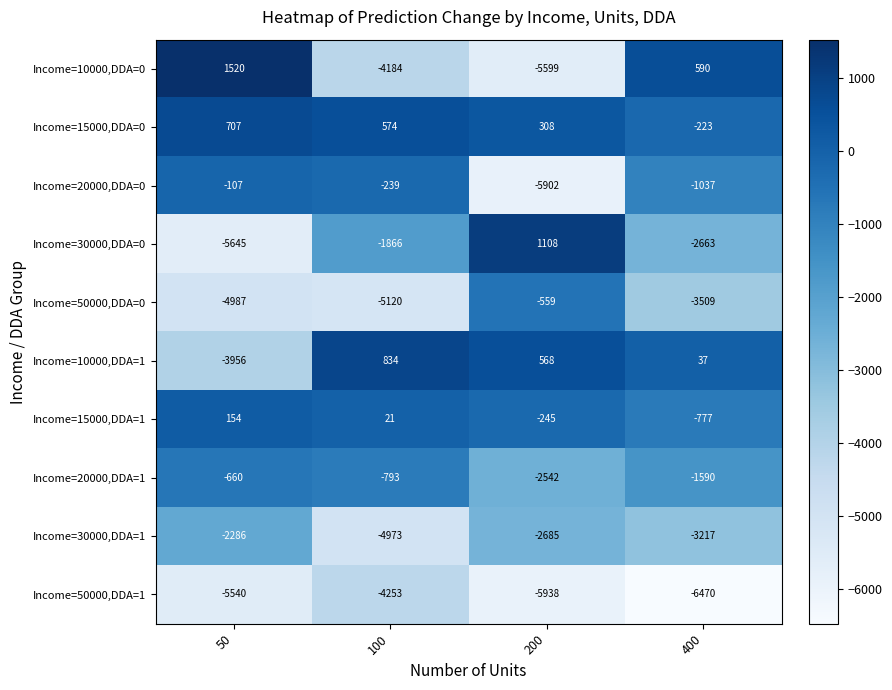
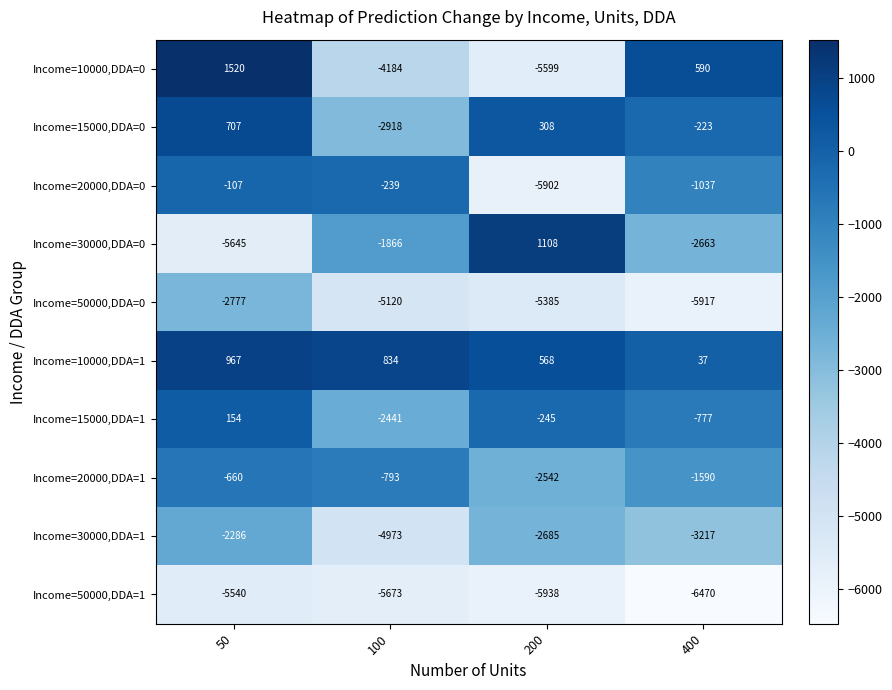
  {
    "Income=10000,DDA=0": {
      "50": 1520,
      "100": -4184,
      "200": -5599,
      "400": 590
    },
    "Income=15000,DDA=0": {
      "50": 707,
-     "100": 574,
+     "100": -2918,
      "200": 308,
      "400": -223
    },
    "Income=20000,DDA=0": {
      "50": -107,
      "100": -239,
      "200": -5902,
      "400": -1037
    },
    "Income=30000,DDA=0": {
      "50": -5645,
      "100": -1866,
      "200": 1108,
      "400": -2663
    },
    "Income=50000,DDA=0": {
-     "50": -4987,
+     "50": -2777,
      "100": -5120,
-     "200": -559,
-     "400": -3509
+     "200": -5385,
+     "400": -5917
    },
    "Income=10000,DDA=1": {
-     "50": -3956,
+     "50": 967,
      "100": 834,
      "200": 568,
      "400": 37
    },
    "Income=15000,DDA=1": {
      "50": 154,
-     "100": 21,
+     "100": -2441,
      "200": -245,
      "400": -777
    },
    "Income=20000,DDA=1": {
      "50": -660,
      "100": -793,
      "200": -2542,
      "400": -1590
    },
    "Income=30000,DDA=1": {
      "50": -2286,
      "100": -4973,
      "200": -2685,
      "400": -3217
    },
    "Income=50000,DDA=1": {
      "50": -5540,
-     "100": -4253,
+     "100": -5673,
      "200": -5938,
      "400": -6470
    }
  }
